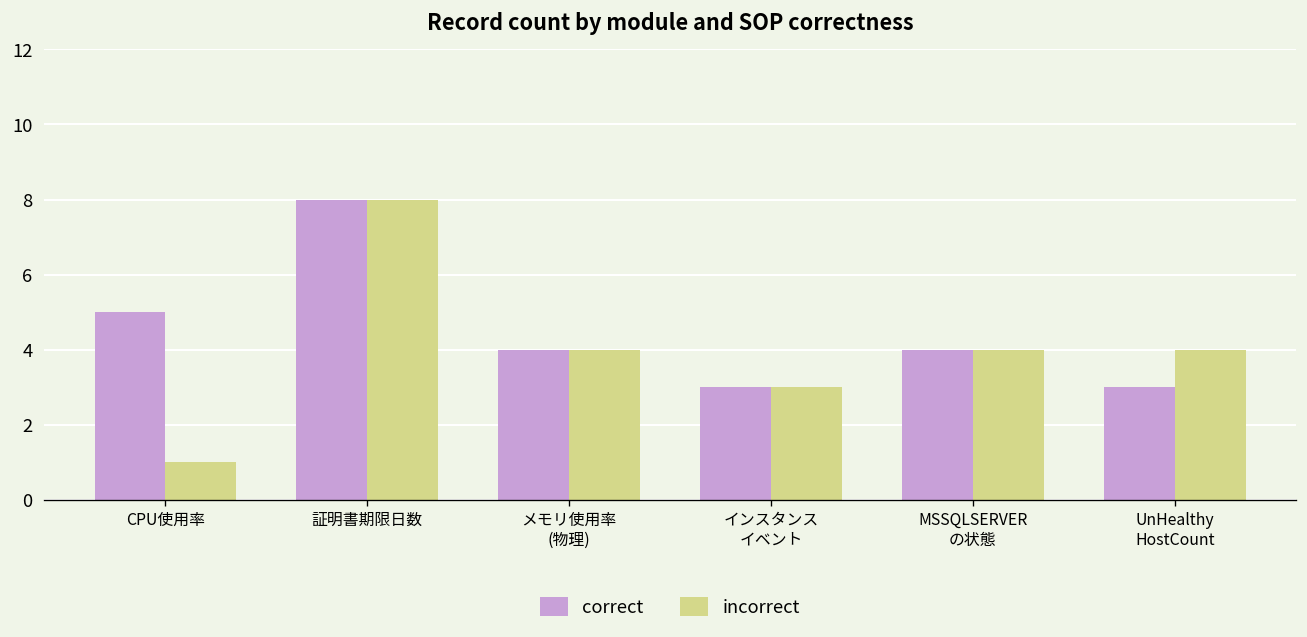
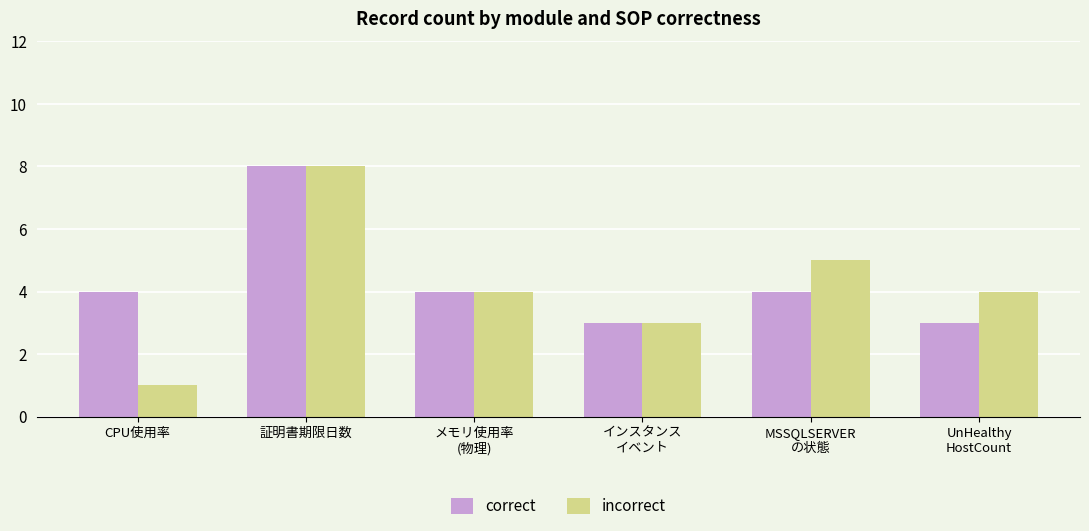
  {
    "correct": {
-     "CPU使用率": 5,
+     "CPU使用率": 4,
      "証明書期限日数": 8,
      "メモリ使用率 (物理)": 4,
      "インスタンス イベント": 3,
      "MSSQLSERVER の状態": 4,
      "UnHealthy HostCount": 3
    },
    "incorrect": {
      "CPU使用率": 1,
      "証明書期限日数": 8,
      "メモリ使用率 (物理)": 4,
      "インスタンス イベント": 3,
-     "MSSQLSERVER の状態": 4,
+     "MSSQLSERVER の状態": 5,
      "UnHealthy HostCount": 4
    }
  }
